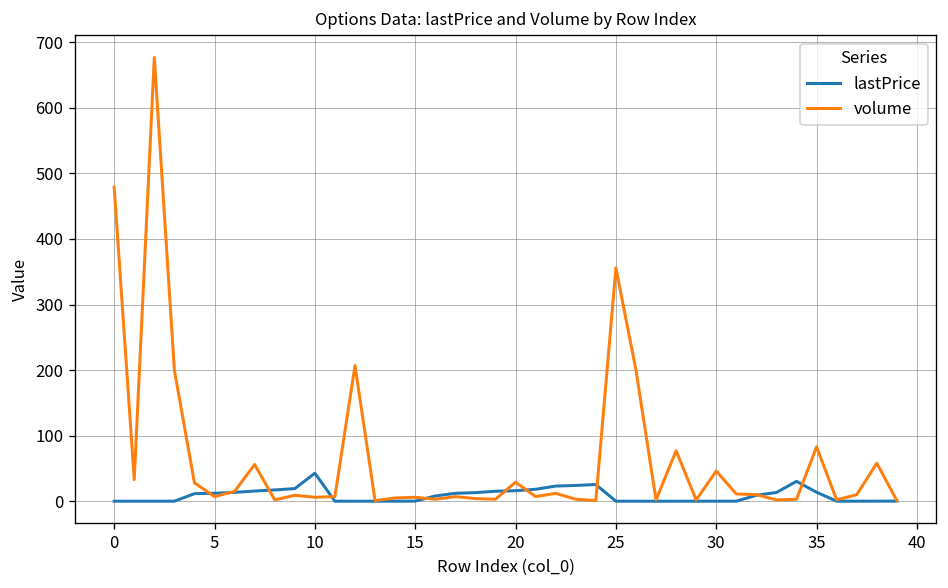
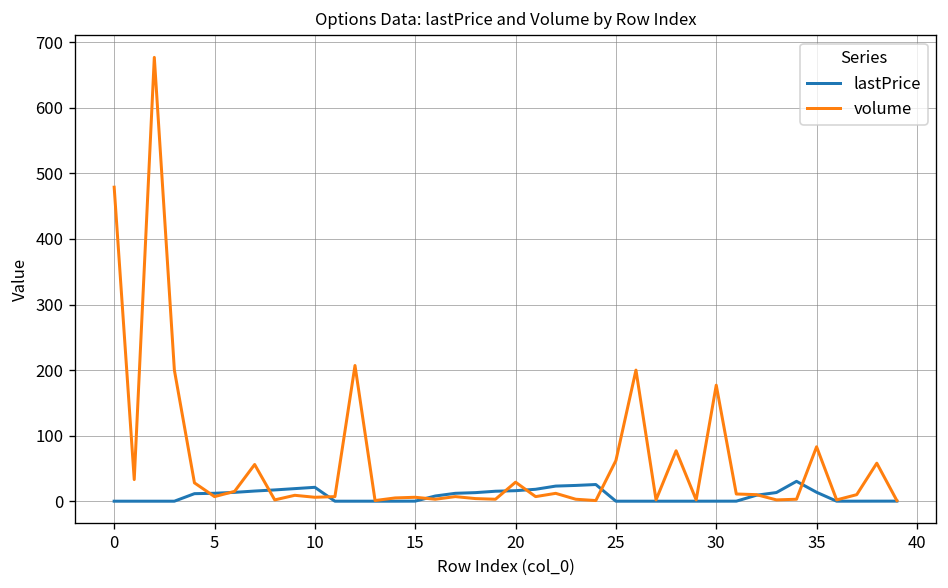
  {
    "lastPrice": {
      "0": 0,
      "5": 10,
-     "10": 40,
+     "10": 20,
      "15": 0,
      "20": 20,
      "25": 0,
      "30": 0,
      "35": 10
    },
    "volume": {
      "0": 480,
      "5": 10,
      "10": 10,
      "15": 10,
      "20": 30,
-     "25": 360,
-     "30": 50,
+     "25": 60,
+     "30": 180,
      "35": 80
    }
  }
